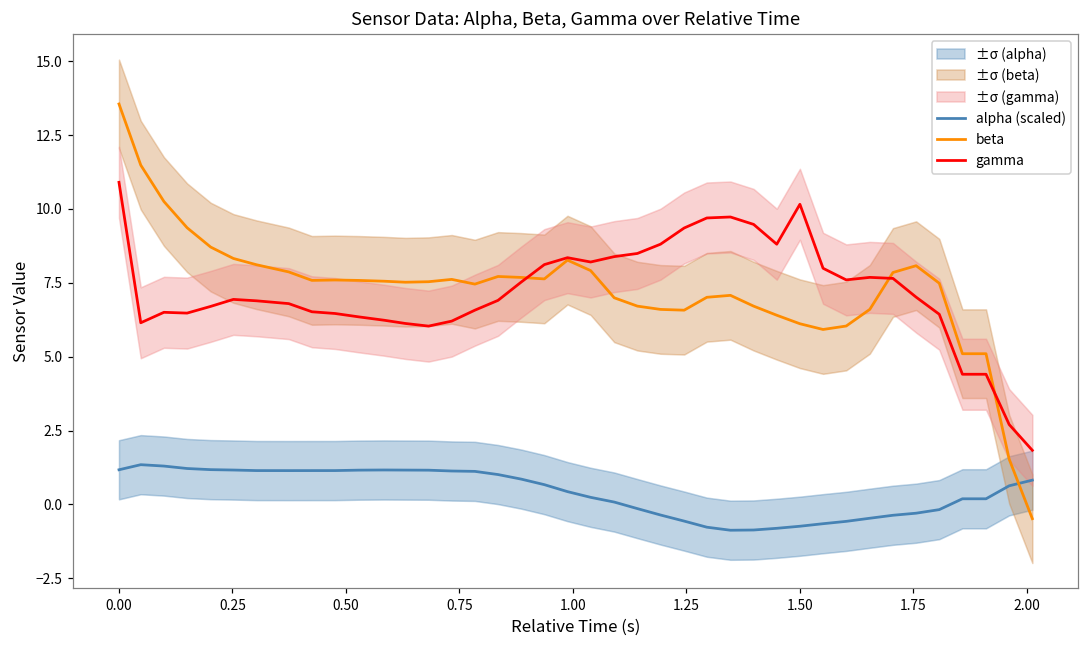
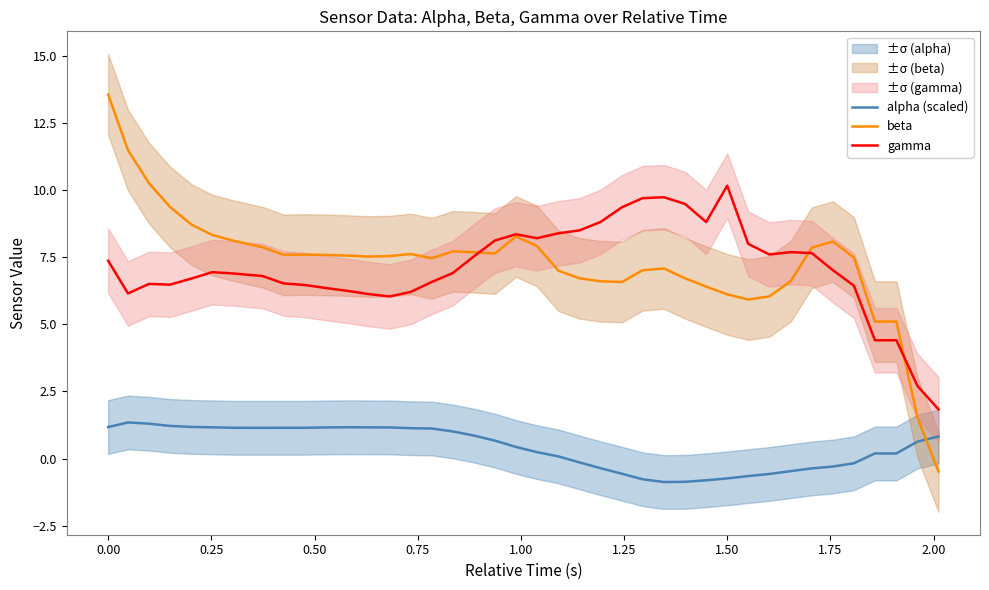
  {
    "beta": {
      "0.00": 13.6,
      "1.50": 6.1
    },
    "gamma": {
-     "0.00": 10.9,
+     "0.00": 7.4,
      "1.50": 10.2
    }
  }
